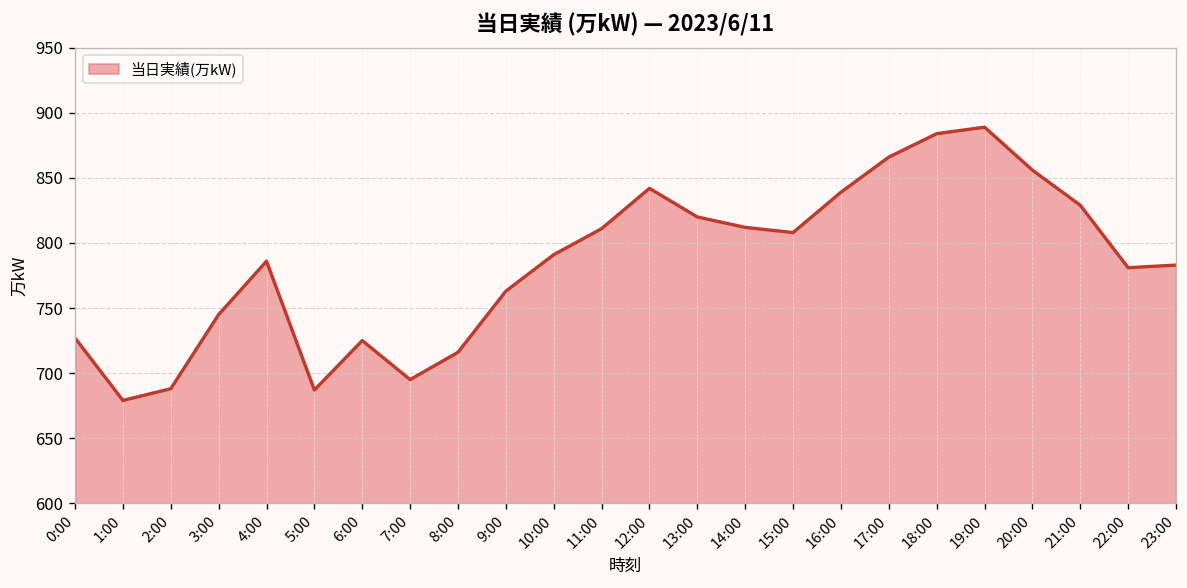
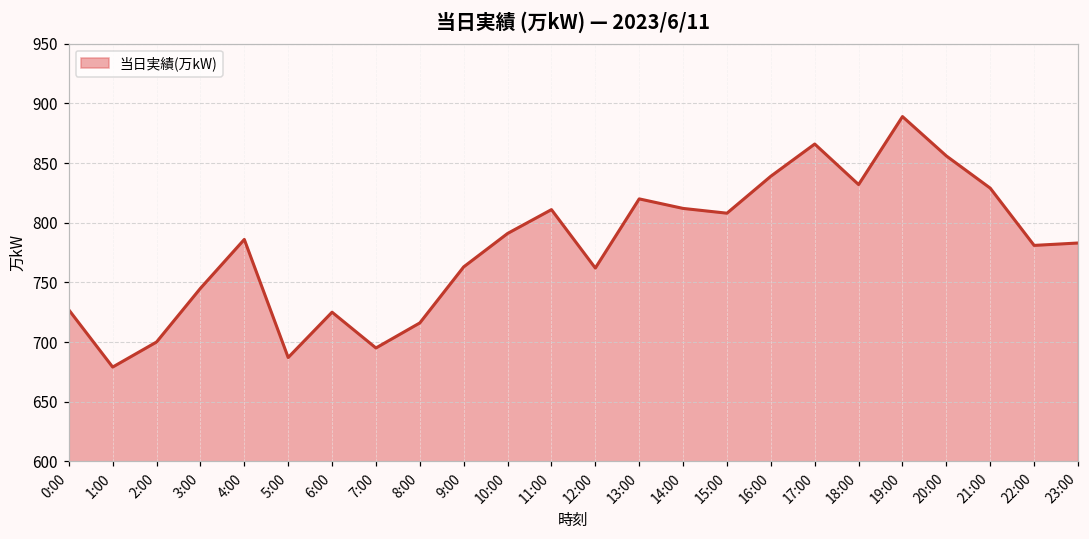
  {
    "0:00": 727,
    "1:00": 679,
-   "2:00": 688,
+   "2:00": 700,
    "3:00": 745,
    "4:00": 786,
    "5:00": 687,
    "6:00": 725,
    "7:00": 695,
    "8:00": 716,
    "9:00": 763,
    "10:00": 791,
    "11:00": 811,
-   "12:00": 842,
+   "12:00": 762,
    "13:00": 820,
    "14:00": 812,
    "15:00": 808,
    "16:00": 839,
    "17:00": 866,
-   "18:00": 884,
+   "18:00": 832,
    "19:00": 889,
    "20:00": 856,
    "21:00": 829,
    "22:00": 781,
    "23:00": 783
  }
